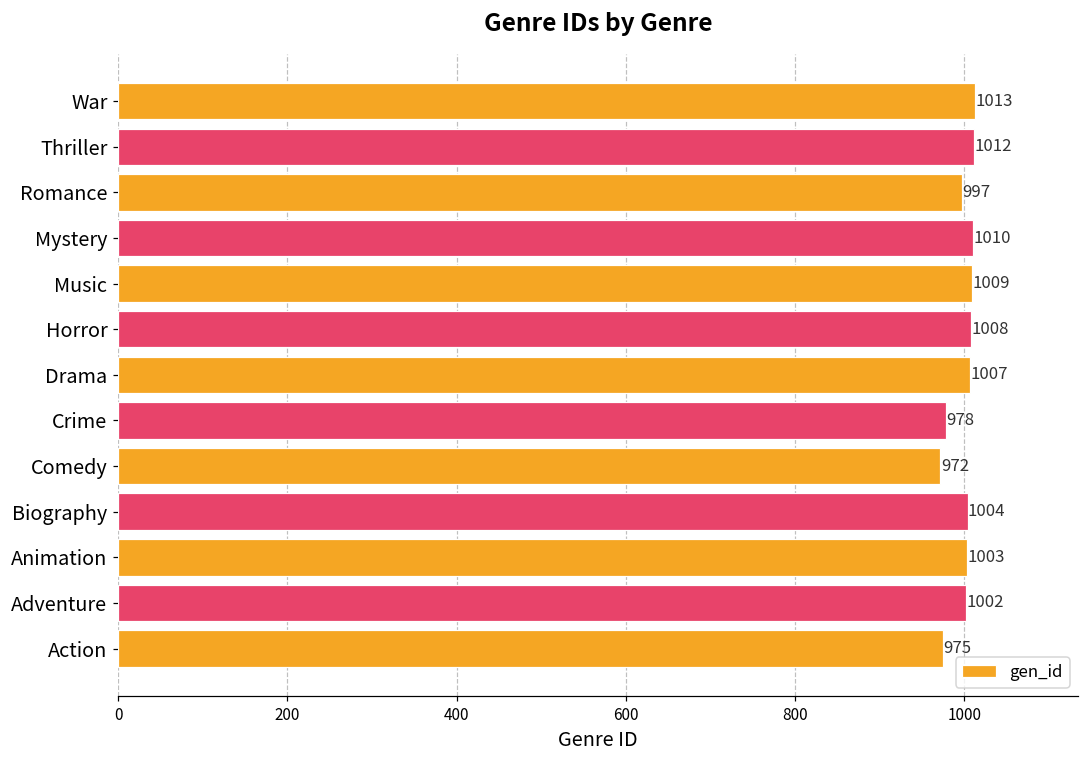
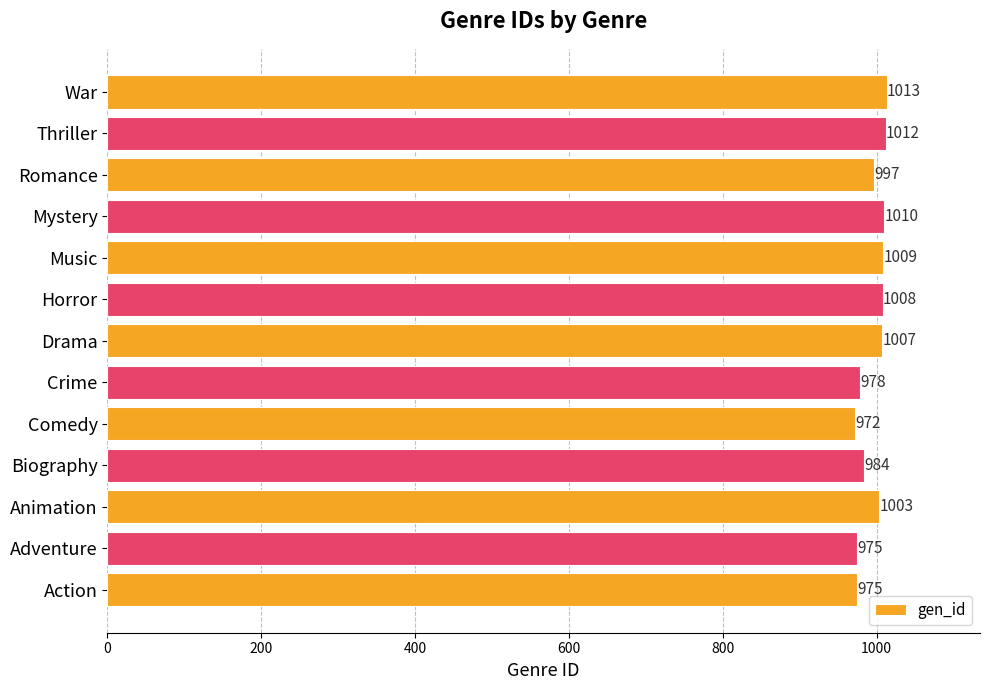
  {
    "War": 1013,
    "Thriller": 1012,
    "Romance": 997,
    "Mystery": 1010,
    "Music": 1009,
    "Horror": 1008,
    "Drama": 1007,
    "Crime": 978,
    "Comedy": 972,
-   "Biography": 1004,
+   "Biography": 984,
    "Animation": 1003,
-   "Adventure": 1002
+   "Adventure": 975
  }
